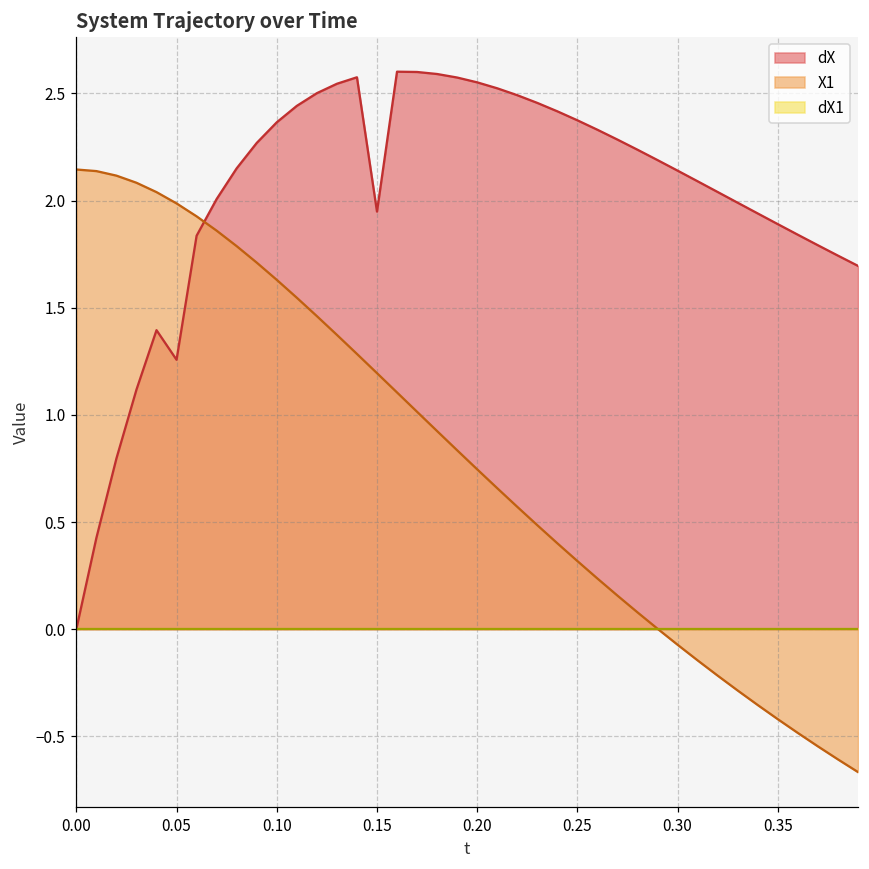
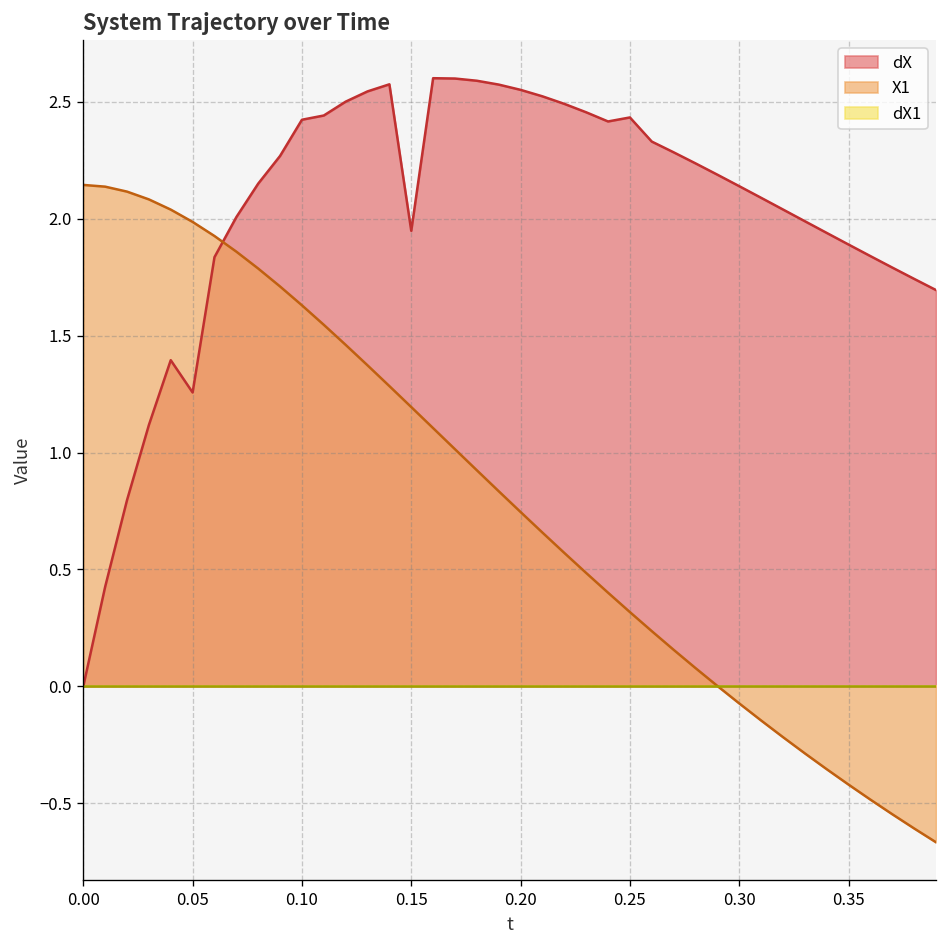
  {
    "dX": {
      "0.05": 1.26,
-     "0.10": 2.37,
+     "0.10": 2.42,
      "0.15": 1.95,
      "0.20": 2.55,
-     "0.25": 2.37,
+     "0.25": 2.43,
      "0.30": 2.14,
      "0.35": 1.89
    }
  }
